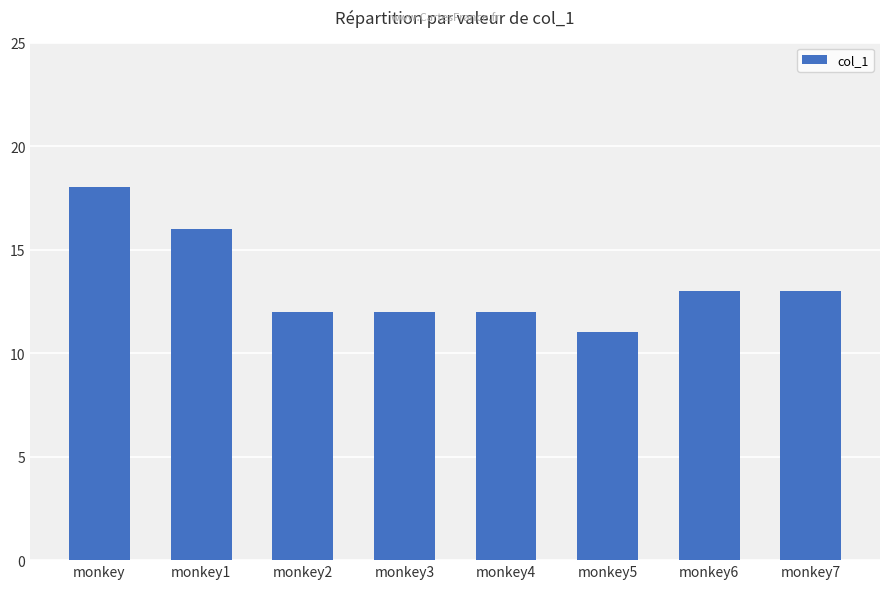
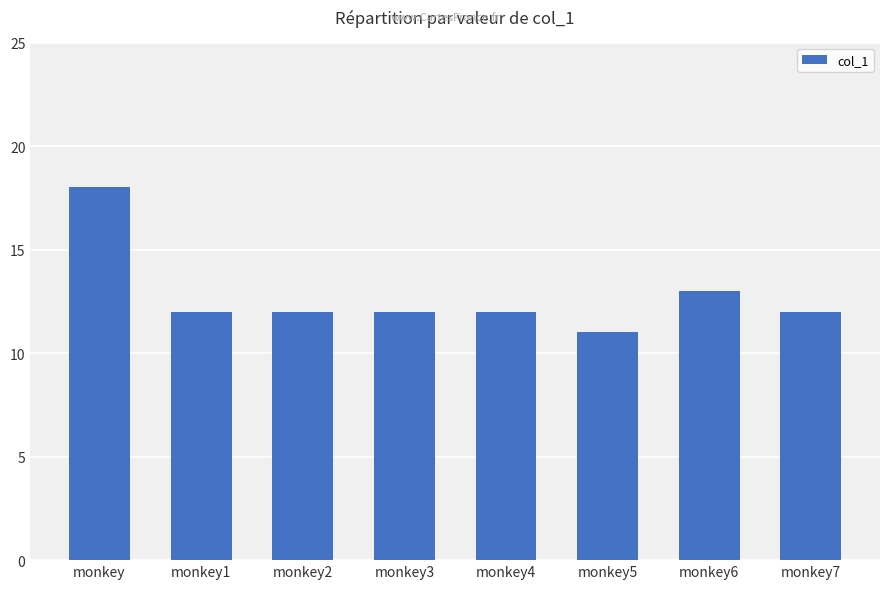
  {
    "monkey": 18,
-   "monkey1": 16,
+   "monkey1": 12,
    "monkey2": 12,
    "monkey3": 12,
    "monkey4": 12,
    "monkey5": 11,
    "monkey6": 13,
-   "monkey7": 13
+   "monkey7": 12
  }
